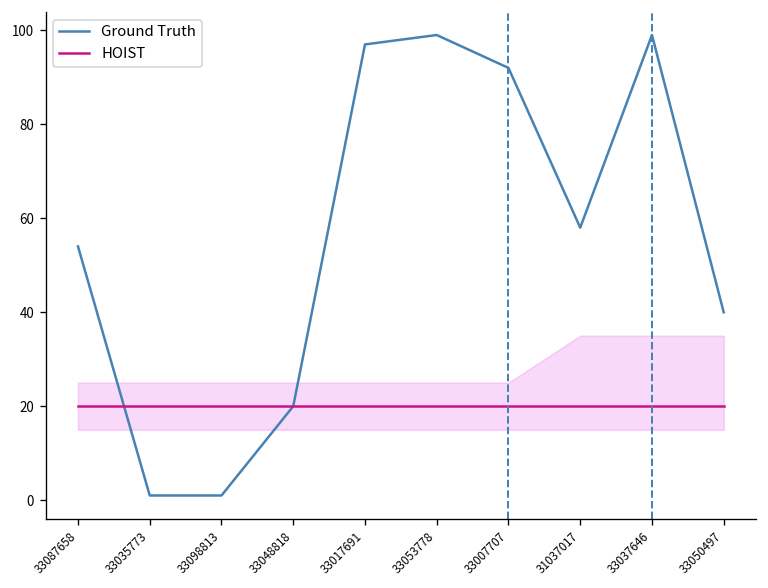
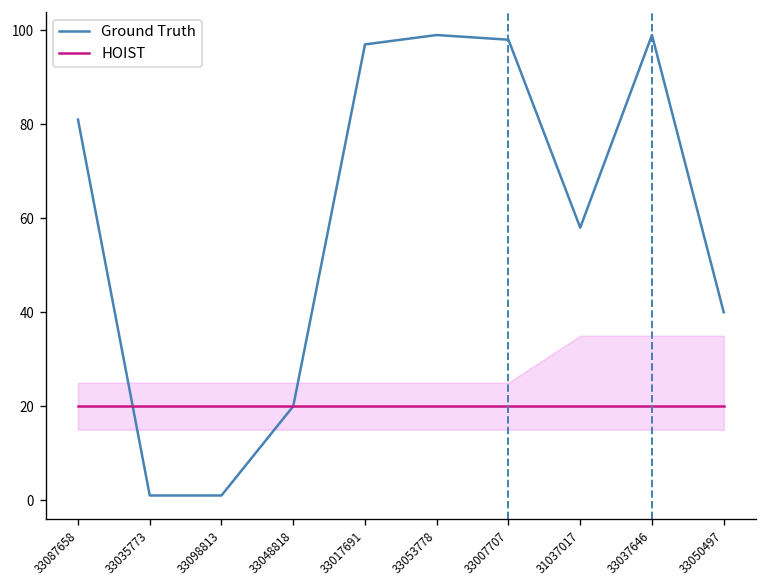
  {
    "Ground Truth": {
-     "33087658": 54,
+     "33087658": 81,
      "33035773": 1,
      "33098813": 1,
      "33017691": 97,
      "33053778": 99,
-     "33007707": 92,
+     "33007707": 98,
      "31037017": 58,
      "33037646": 99,
      "33050497": 40
    },
    "HOIST": {
      "33087658": 20,
      "33035773": 20,
      "33098813": 20,
      "33017691": 20,
      "33053778": 20,
      "33007707": 20,
      "31037017": 20,
      "33037646": 20,
      "33050497": 20
    }
  }
